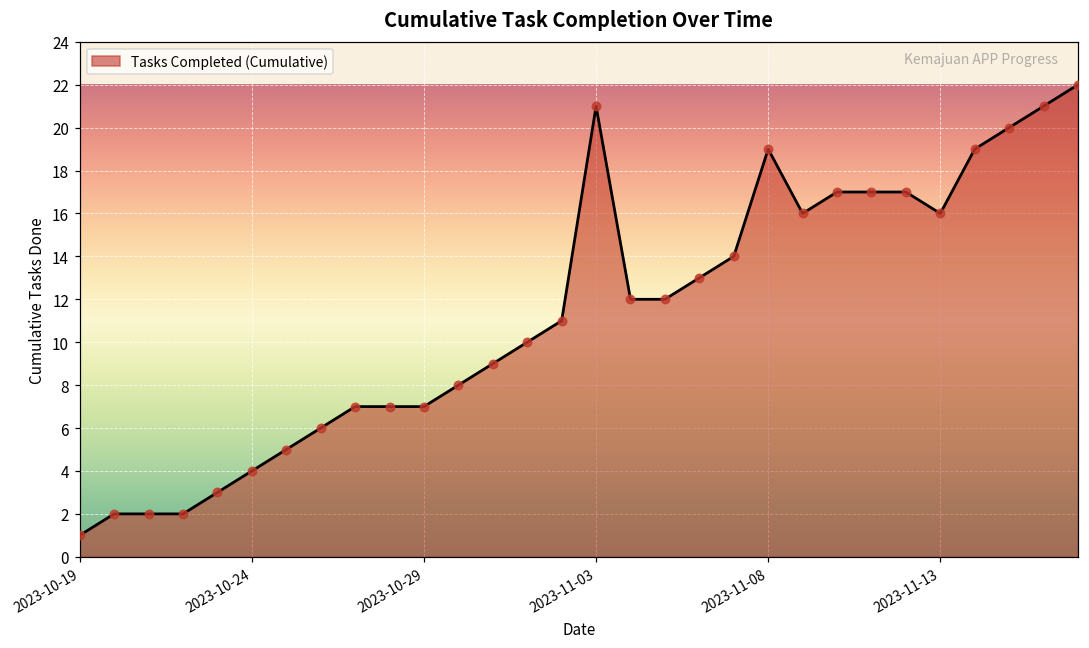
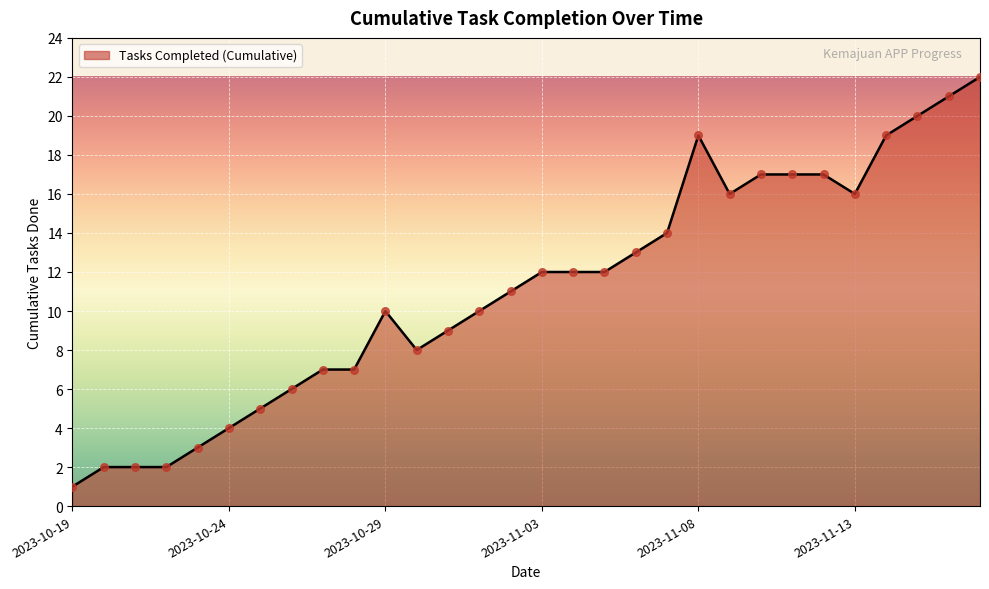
  {
    "2023-10-19": 1,
    "2023-10-24": 4,
-   "2023-10-29": 7,
-   "2023-11-03": 21,
+   "2023-10-29": 10,
+   "2023-11-03": 12,
    "2023-11-08": 19,
    "2023-11-13": 16
  }
